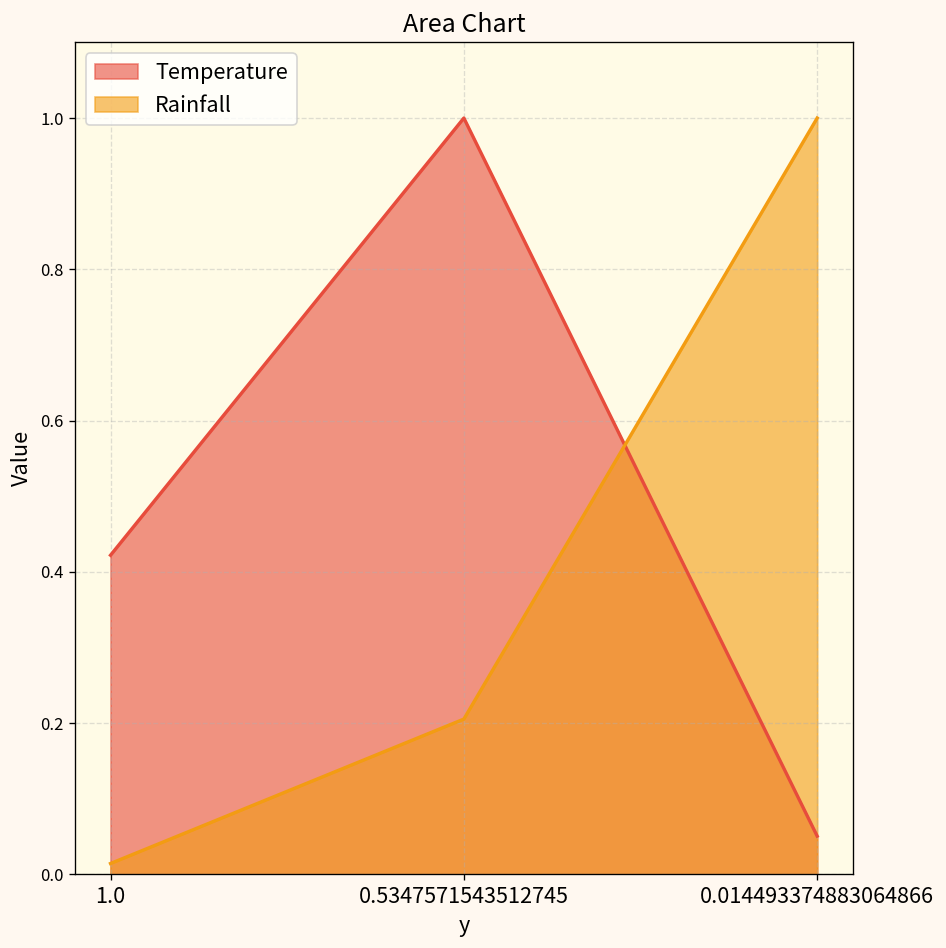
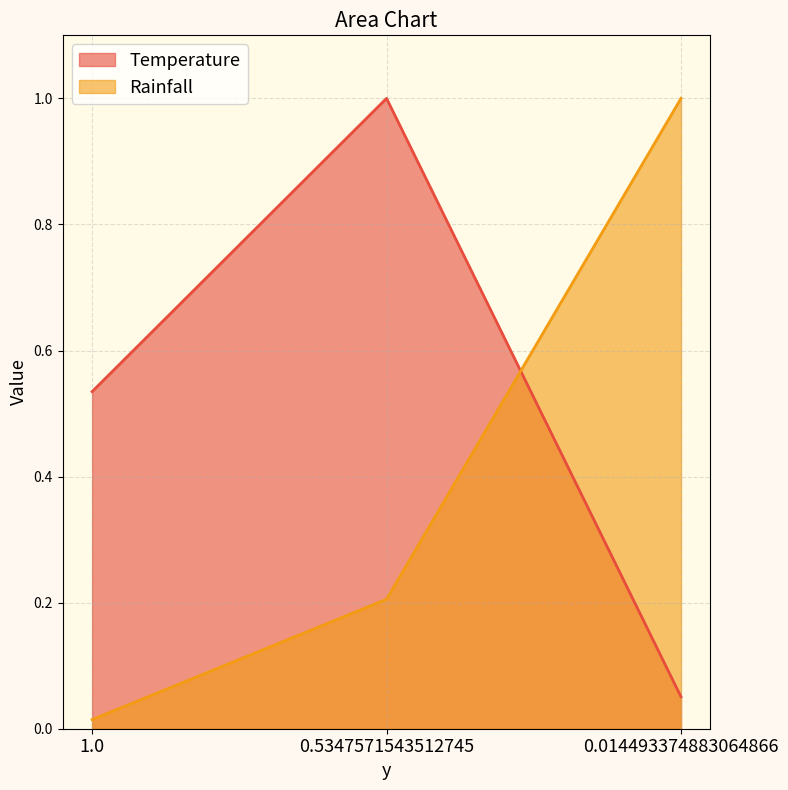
  {
    "Temperature": {
-     "1.0": 0.42,
+     "1.0": 0.53,
      "0.5347571543512745": 1.00,
      "0.014493374883064866": 0.05
    },
    "Rainfall": {
      "1.0": 0.01,
      "0.5347571543512745": 0.21,
      "0.014493374883064866": 1.00
    }
  }
